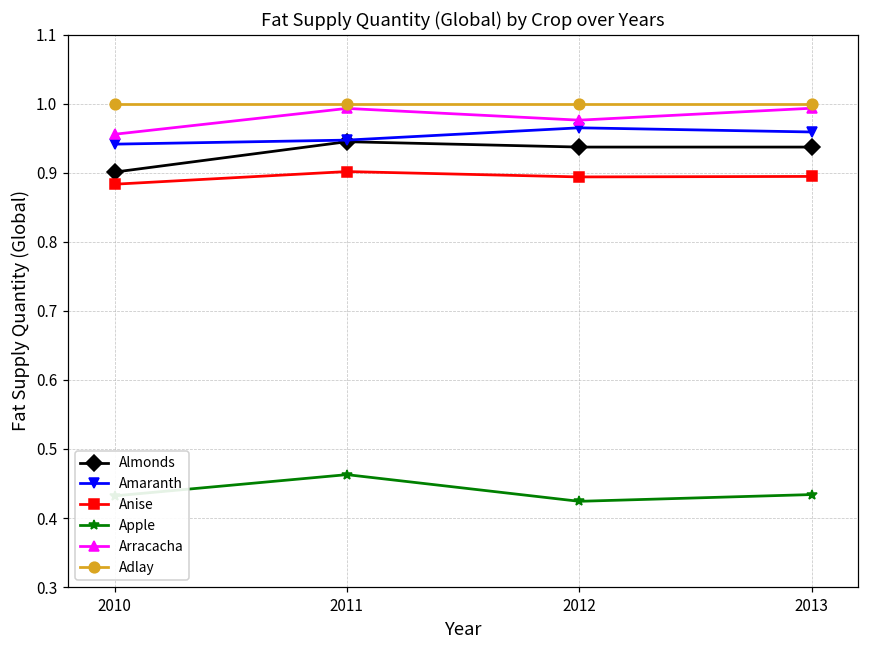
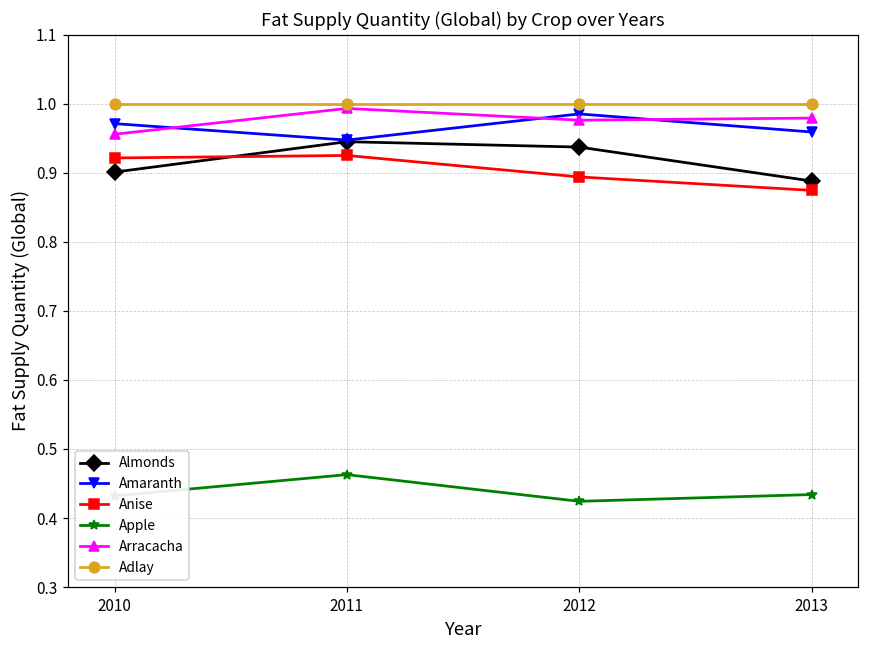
  {
    "Almonds": {
      "2010": 0.90,
      "2012": 0.94,
-     "2013": 0.94
+     "2013": 0.89
    },
    "Amaranth": {
-     "2010": 0.94,
-     "2012": 0.97,
+     "2010": 0.97,
+     "2012": 0.99,
      "2013": 0.96
    },
    "Anise": {
-     "2010": 0.88,
-     "2011": 0.90,
+     "2010": 0.92,
+     "2011": 0.93,
      "2012": 0.89,
-     "2013": 0.89
+     "2013": 0.87
    },
    "Apple": {
      "2011": 0.46,
      "2012": 0.42,
      "2013": 0.43
    },
    "Arracacha": {
      "2010": 0.96,
      "2011": 0.99,
      "2012": 0.98,
-     "2013": 0.99
+     "2013": 0.98
    },
    "Adlay": {
      "2010": 1.00,
      "2011": 1.00,
      "2012": 1.00,
      "2013": 1.00
    }
  }
